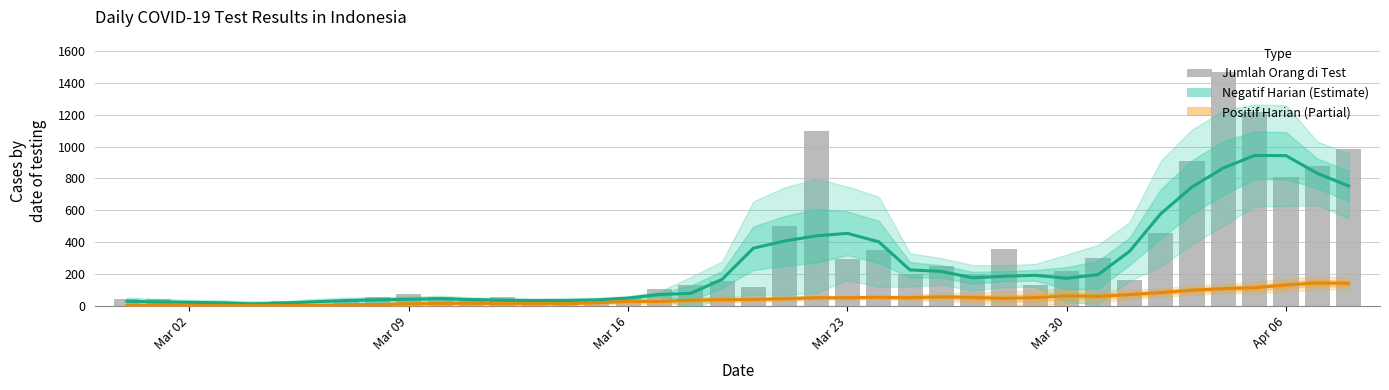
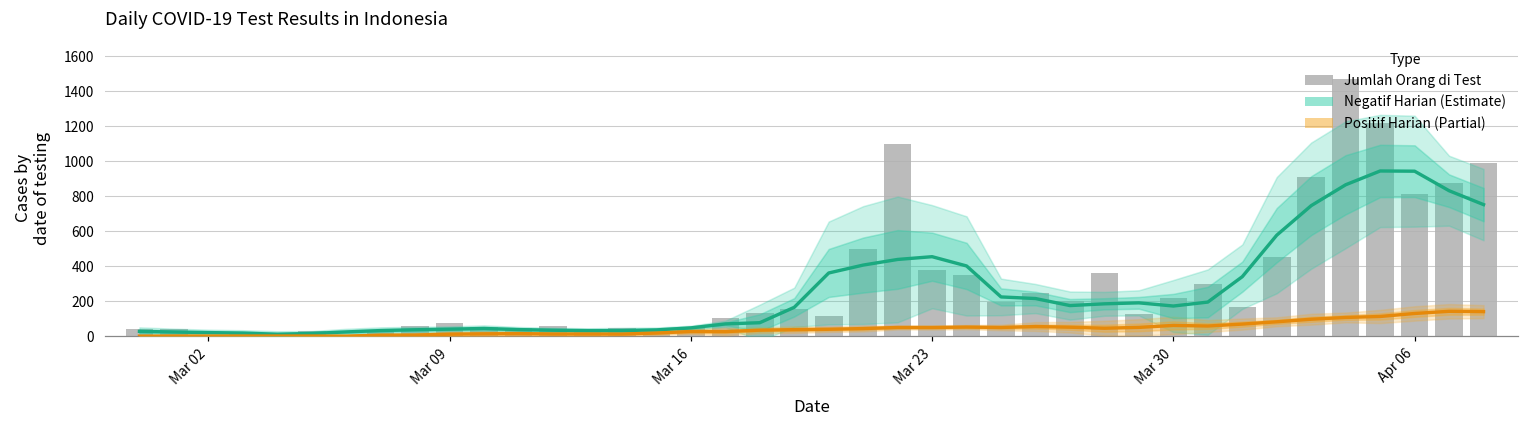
  {
    "Jumlah Orang di Test": {
      "Mar 09": 70,
      "Mar 16": 50,
-     "Mar 23": 290,
+     "Mar 23": 380,
      "Mar 30": 220,
      "Apr 06": 810
    }
  }
